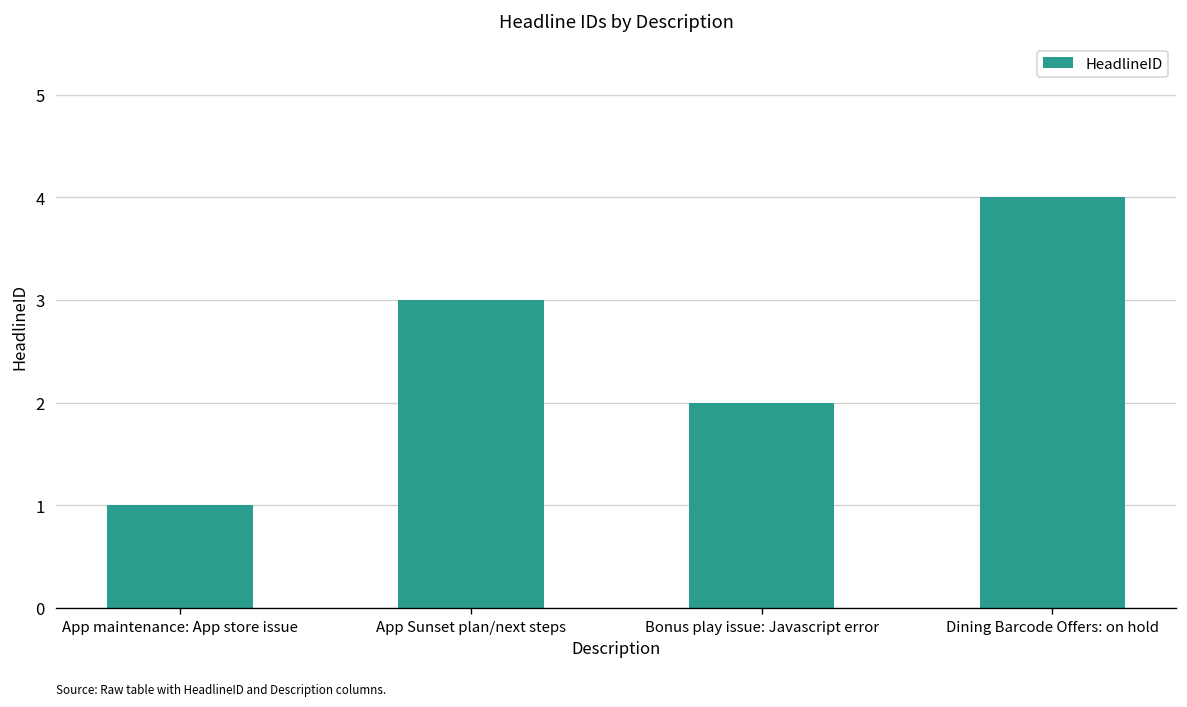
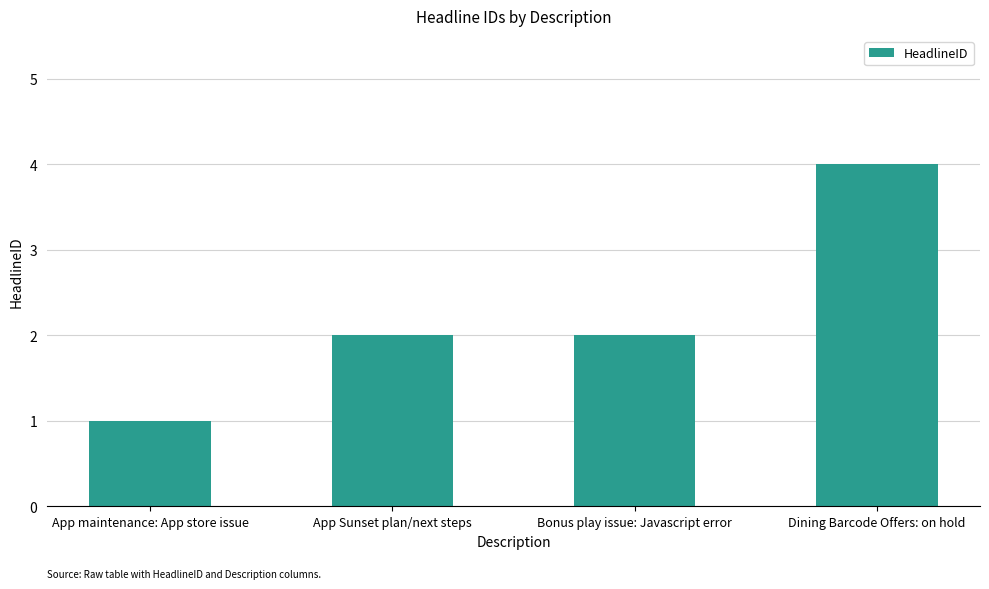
  {
    "App maintenance: App store issue": 1,
-   "App Sunset plan/next steps": 3,
+   "App Sunset plan/next steps": 2,
    "Bonus play issue: Javascript error": 2,
    "Dining Barcode Offers: on hold": 4
  }
